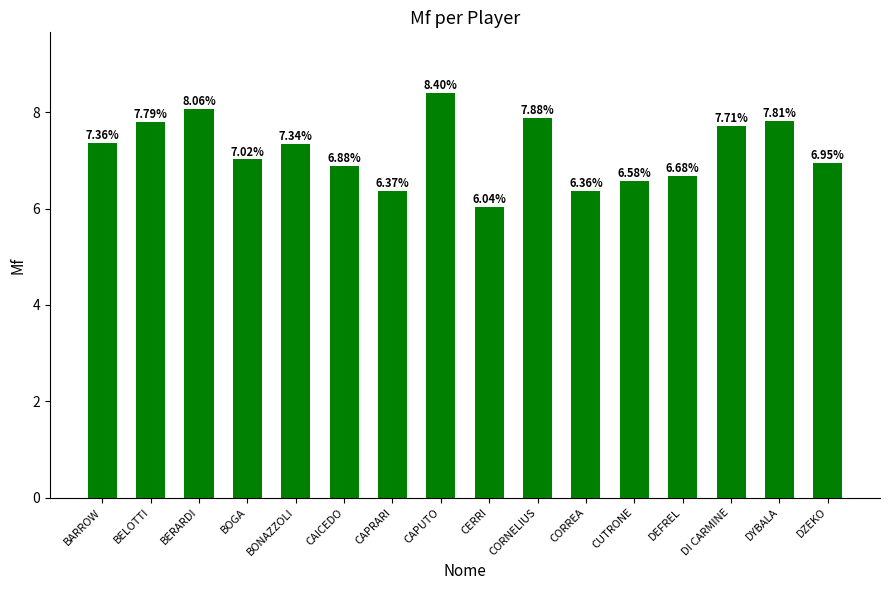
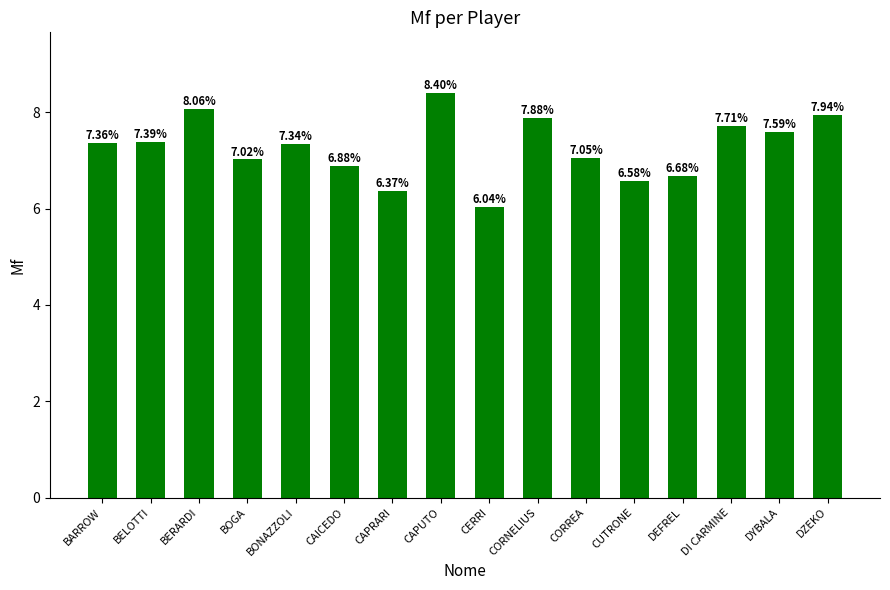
  {
    "BARROW": "7.36%",
-   "BELOTTI": "7.79%",
+   "BELOTTI": "7.39%",
    "BERARDI": "8.06%",
    "BOGA": "7.02%",
    "BONAZZOLI": "7.34%",
    "CAICEDO": "6.88%",
    "CAPRARI": "6.37%",
    "CAPUTO": "8.40%",
    "CERRI": "6.04%",
    "CORNELIUS": "7.88%",
-   "CORREA": "6.36%",
+   "CORREA": "7.05%",
    "CUTRONE": "6.58%",
    "DEFREL": "6.68%",
    "DI CARMINE": "7.71%",
-   "DYBALA": "7.81%",
-   "DZEKO": "6.95%"
+   "DYBALA": "7.59%",
+   "DZEKO": "7.94%"
  }
